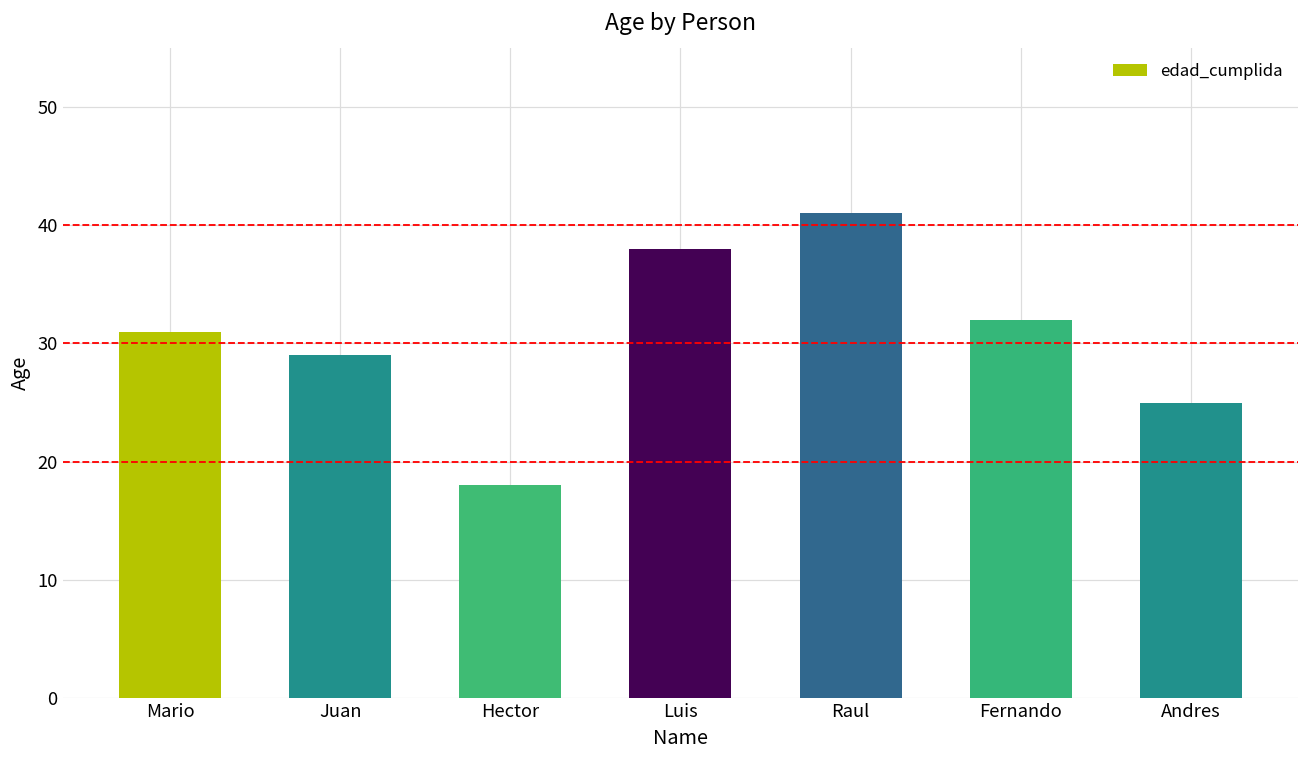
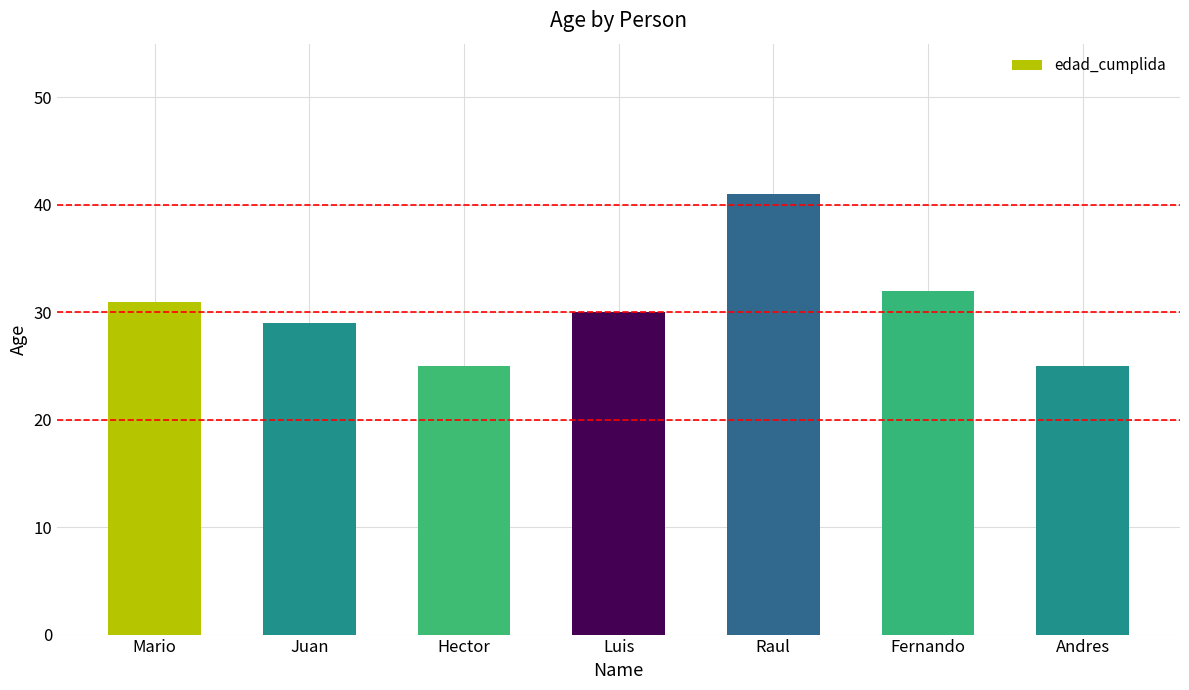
  {
    "Mario": 31,
    "Juan": 29,
-   "Hector": 18,
-   "Luis": 38,
+   "Hector": 25,
+   "Luis": 30,
    "Raul": 41,
    "Fernando": 32,
    "Andres": 25
  }
